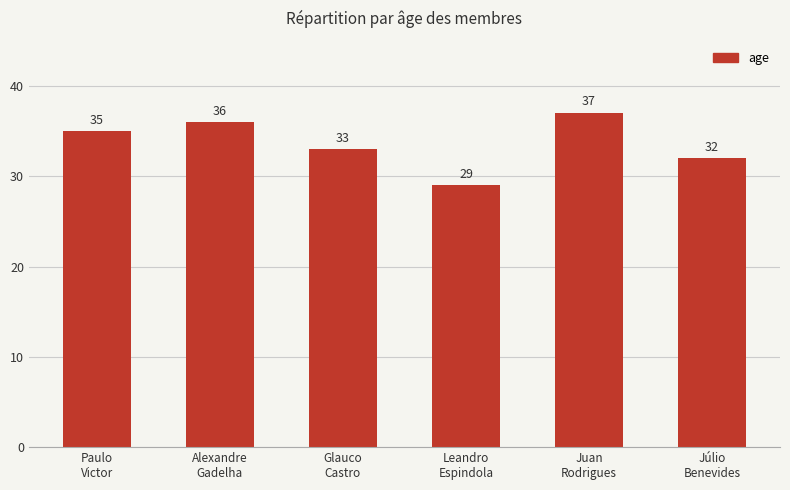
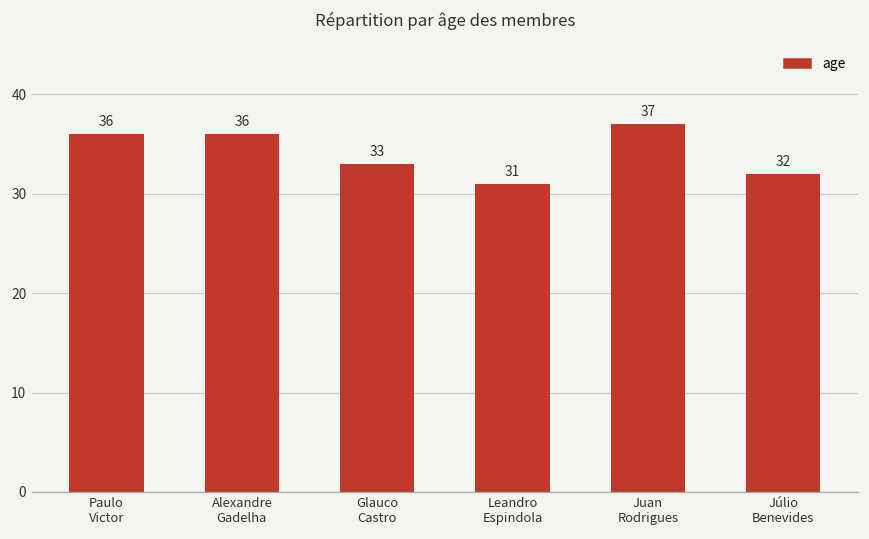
  {
-   "Paulo Victor": 35,
+   "Paulo Victor": 36,
    "Alexandre Gadelha": 36,
    "Glauco Castro": 33,
-   "Leandro Espindola": 29,
+   "Leandro Espindola": 31,
    "Juan Rodrigues": 37,
    "Júlio Benevides": 32
  }
